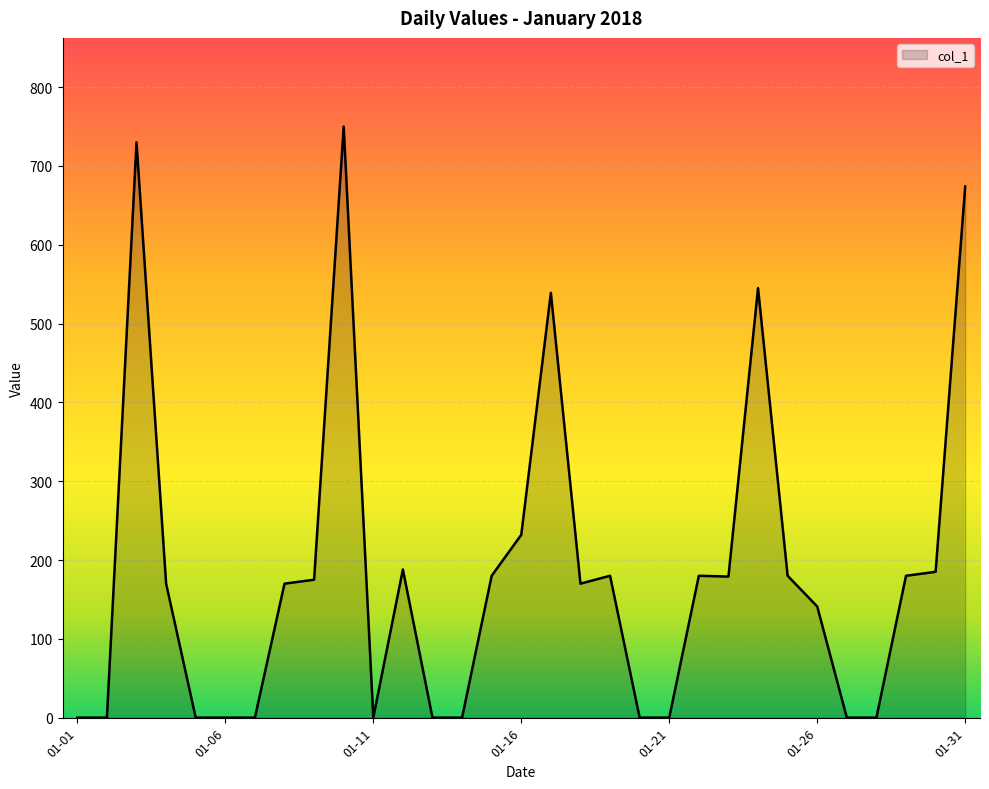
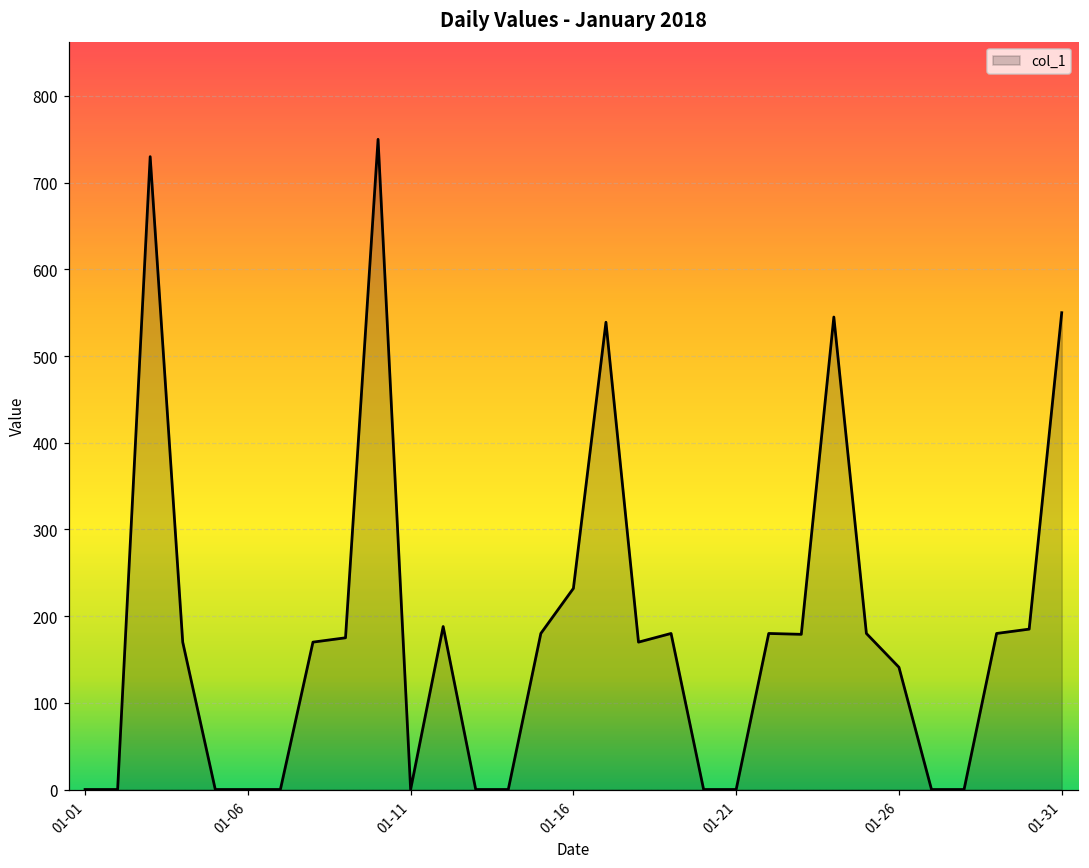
  {
    "01-01": 0,
    "01-06": 0,
    "01-11": 0,
    "01-16": 230,
    "01-21": 0,
    "01-26": 140,
-   "01-31": 670
+   "01-31": 550
  }
